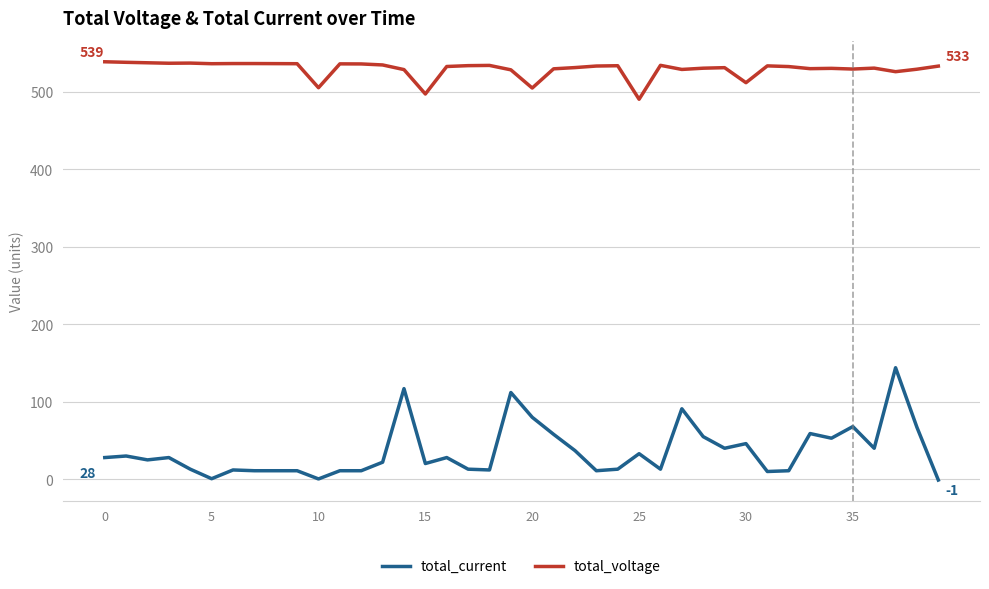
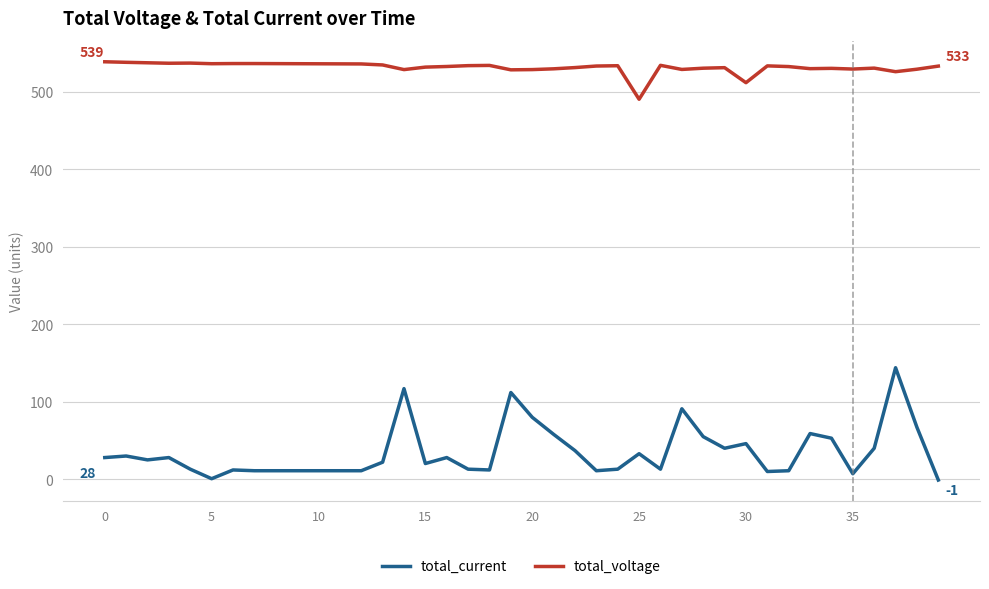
  {
    "total_voltage": {
      "5": 540,
-     "10": 510,
-     "15": 500,
-     "20": 510,
+     "10": 540,
+     "15": 530,
+     "20": 530,
      "25": 490,
      "30": 510,
      "35": 530
    },
    "total_current": {
      "5": 0,
-     "10": 0,
+     "10": 10,
      "15": 20,
      "20": 80,
      "25": 30,
      "30": 50,
-     "35": 70
+     "35": 10
    }
  }
